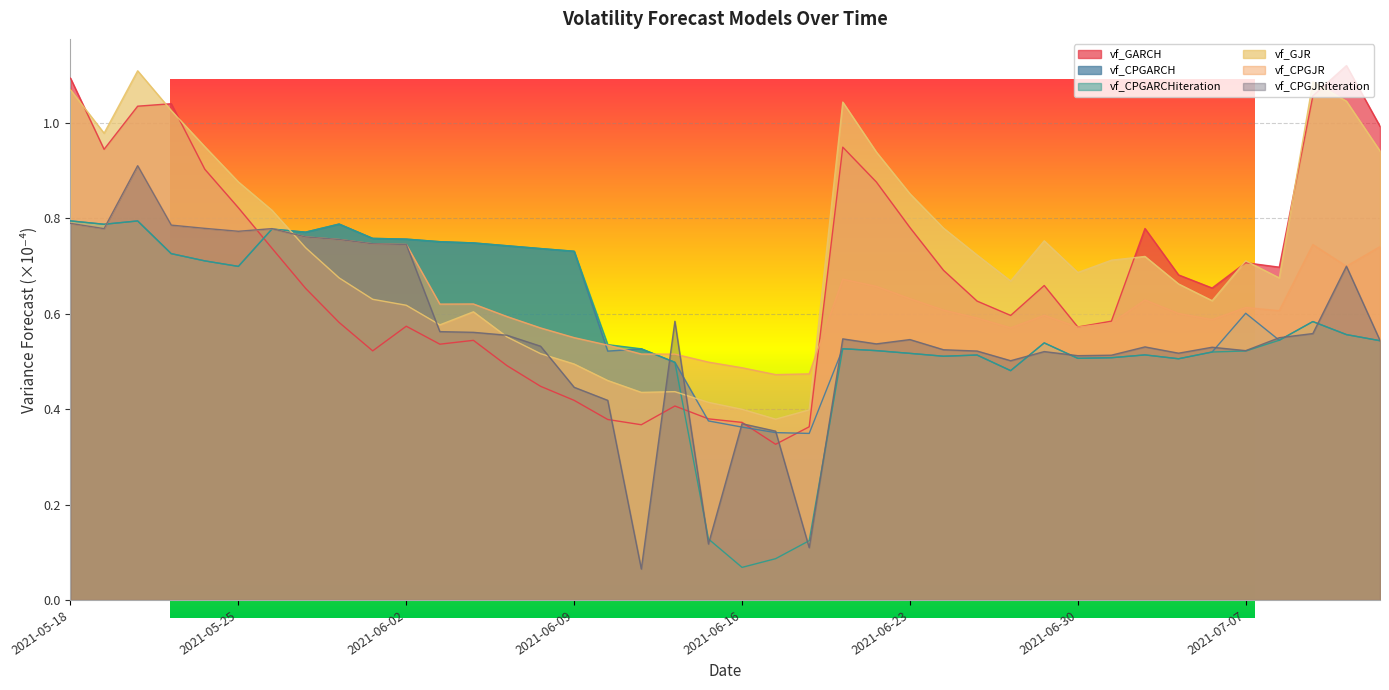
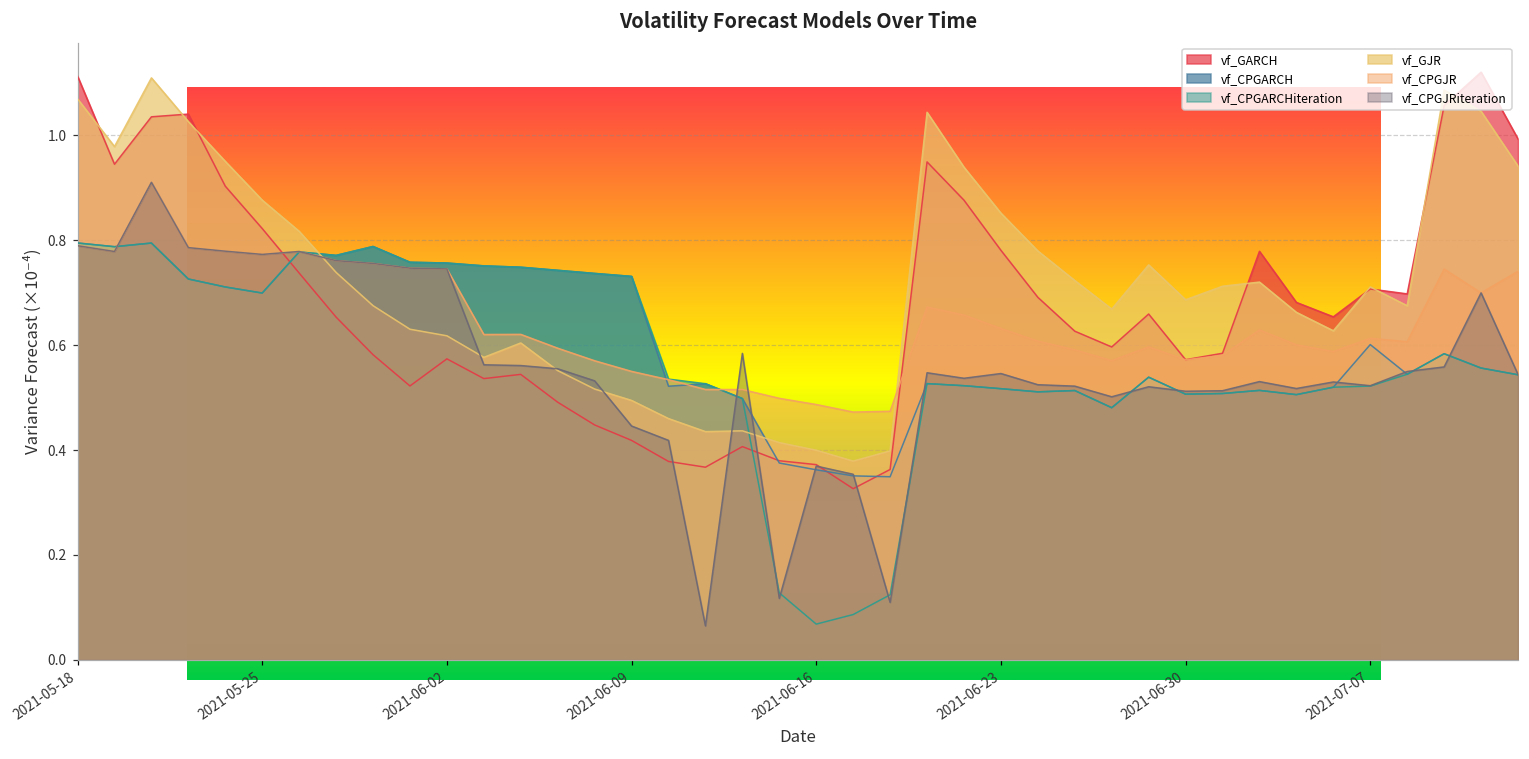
  {
    "vf_GARCH": {
-     "2021-05-18": 1.09,
+     "2021-05-18": 1.11,
      "2021-05-25": 0.82,
      "2021-06-02": 0.57,
      "2021-06-09": 0.42,
      "2021-06-23": 0.78
    }
  }
